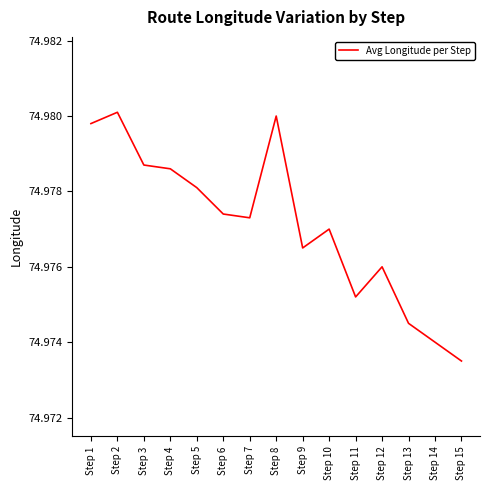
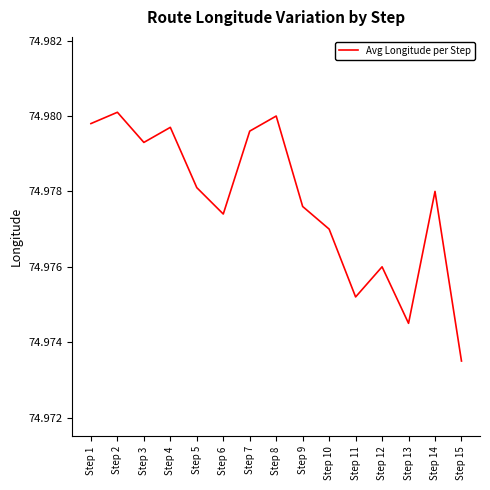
  {
    "Step 1": 74.9798,
    "Step 2": 74.9801,
-   "Step 3": 74.9787,
-   "Step 4": 74.9786,
+   "Step 3": 74.9793,
+   "Step 4": 74.9797,
    "Step 5": 74.9781,
    "Step 6": 74.9774,
-   "Step 7": 74.9773,
+   "Step 7": 74.9796,
    "Step 8": 74.9800,
-   "Step 9": 74.9765,
+   "Step 9": 74.9776,
    "Step 10": 74.9770,
    "Step 11": 74.9752,
    "Step 12": 74.9760,
    "Step 13": 74.9745,
-   "Step 14": 74.974,
+   "Step 14": 74.978,
    "Step 15": 74.9735
  }
